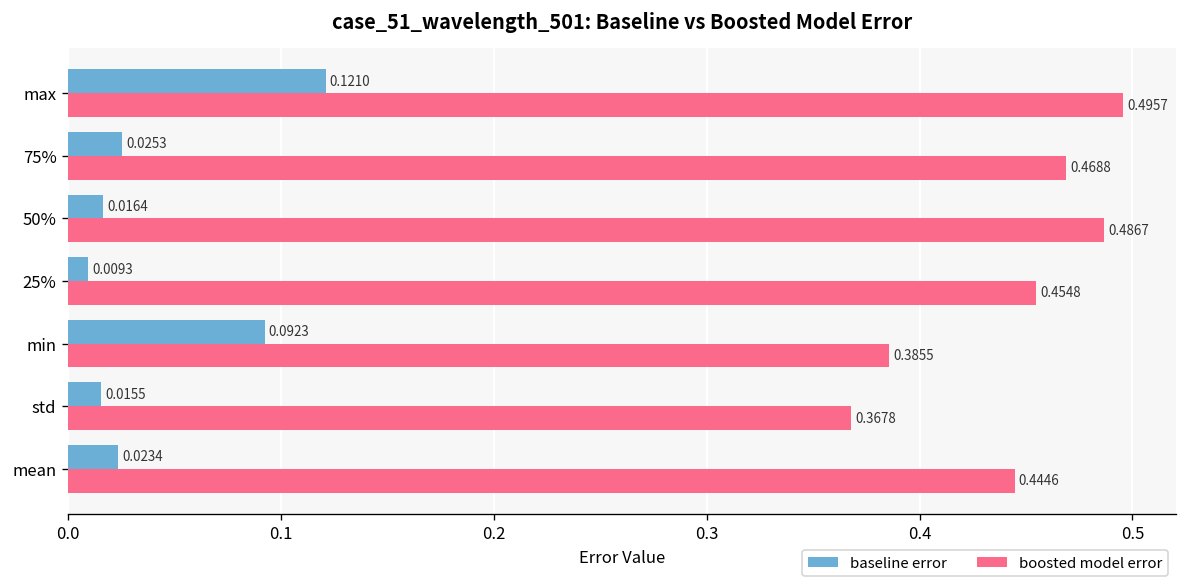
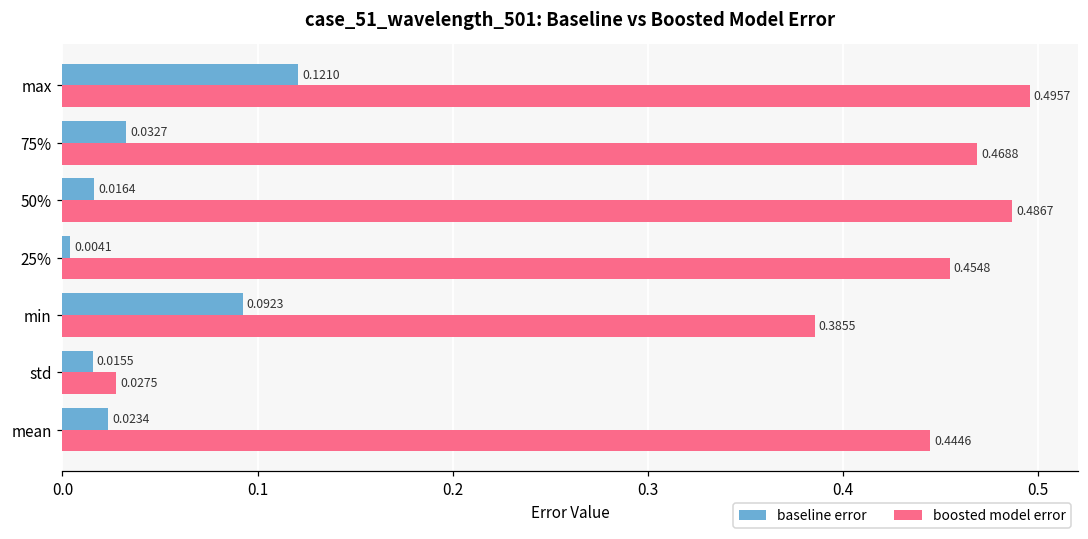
  {
    "baseline error": {
      "max": 0.1210,
-     "75%": 0.0253,
+     "75%": 0.0327,
      "50%": 0.0164,
-     "25%": 0.0093,
+     "25%": 0.0041,
      "min": 0.0923,
      "std": 0.0155,
      "mean": 0.0234
    },
    "boosted model error": {
      "max": 0.4957,
      "75%": 0.4688,
      "50%": 0.4867,
      "25%": 0.4548,
      "min": 0.3855,
-     "std": 0.3678,
+     "std": 0.0275,
      "mean": 0.4446
    }
  }
